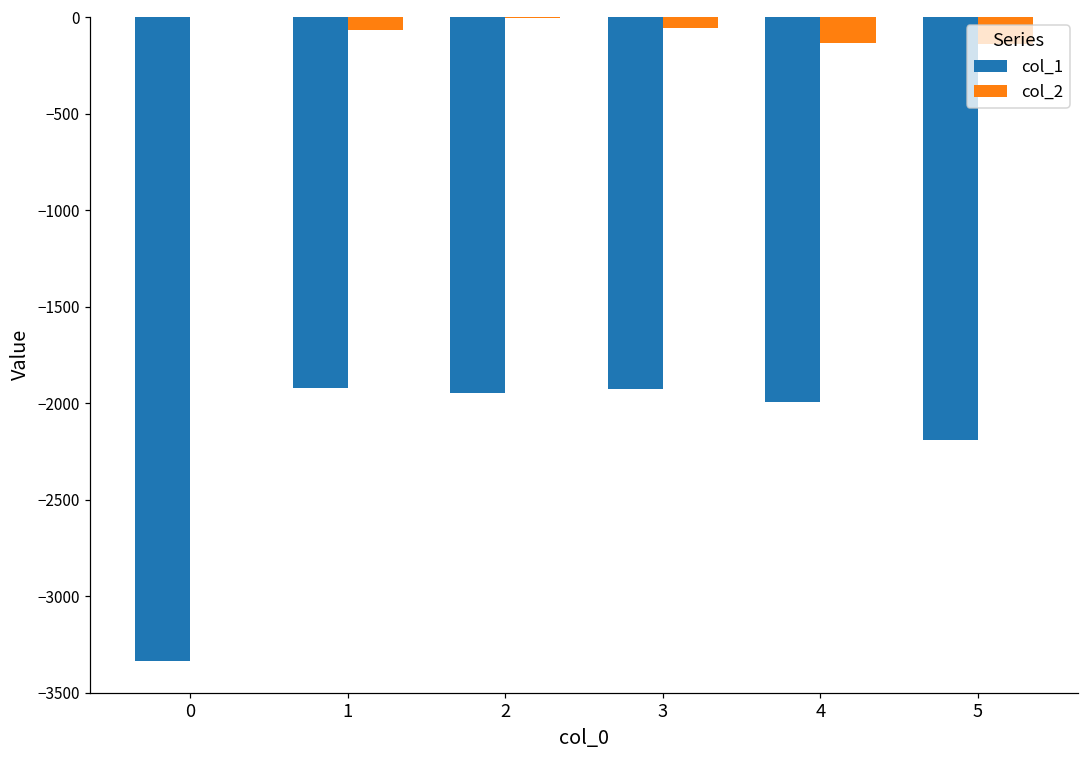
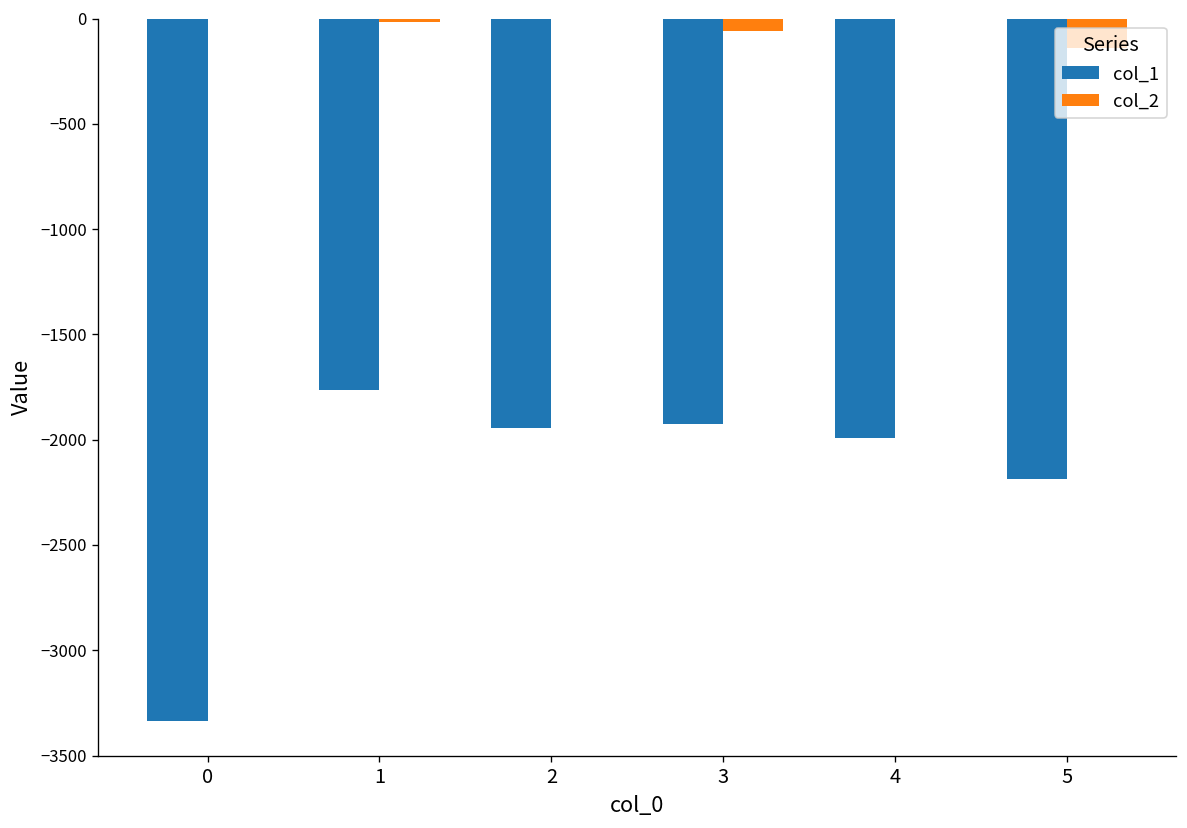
  {
    "col_1": {
      "0": -3330,
-     "1": -1920,
+     "1": -1770,
      "2": -1950,
      "3": -1930,
      "4": -1990,
      "5": -2190
    },
    "col_2": {
      "0": 0,
-     "1": -70,
+     "1": -10,
      "3": -60,
-     "4": -130
+     "4": 0
    }
  }
